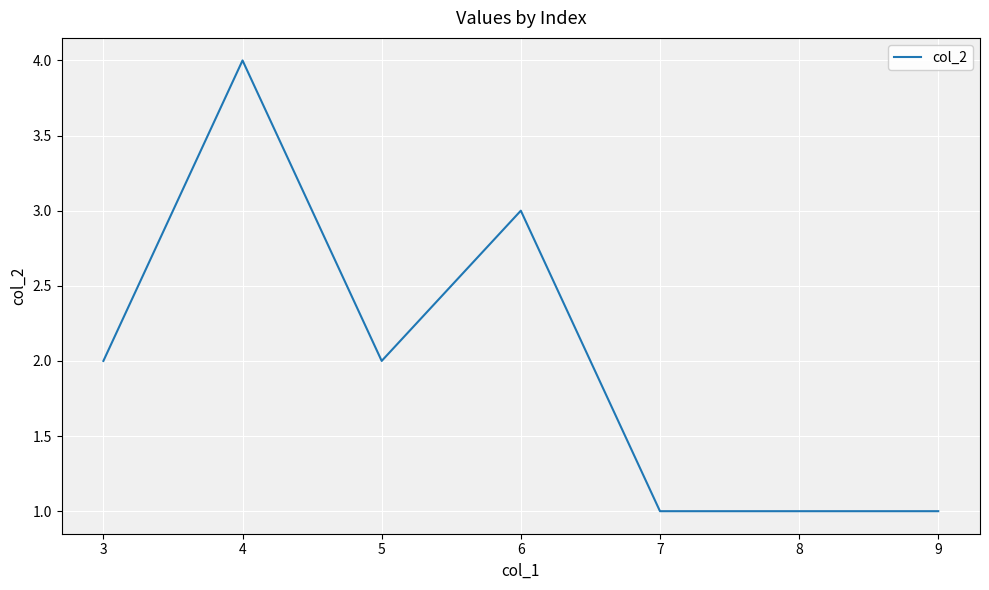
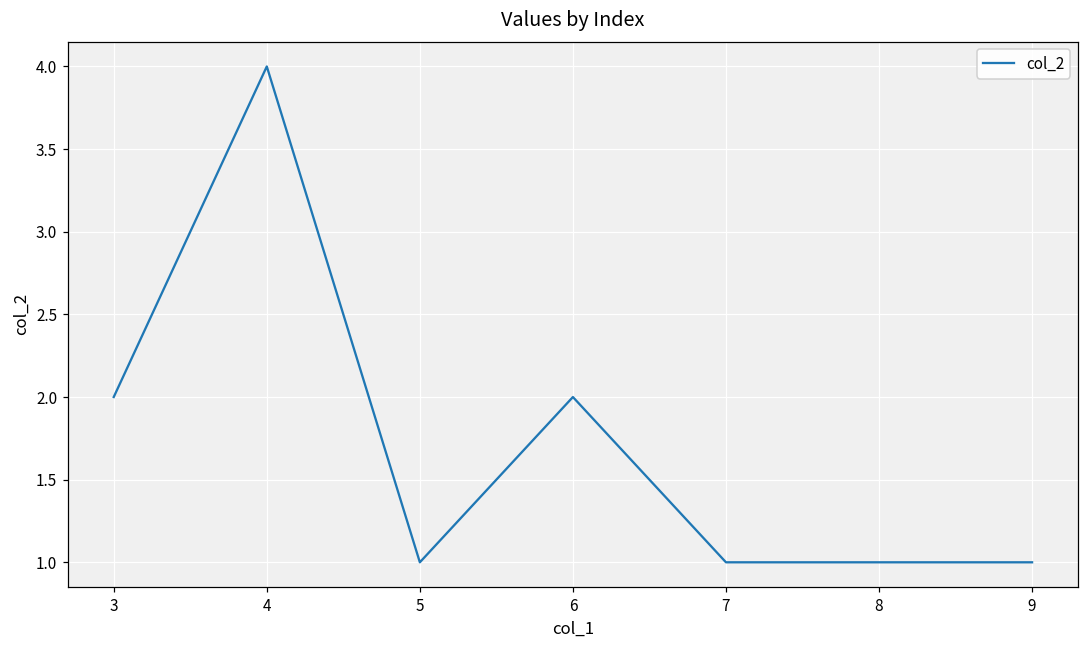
  {
    "3": 2,
    "4": 4,
-   "5": 2,
-   "6": 3,
+   "5": 1,
+   "6": 2,
    "7": 1,
    "8": 1,
    "9": 1
  }
